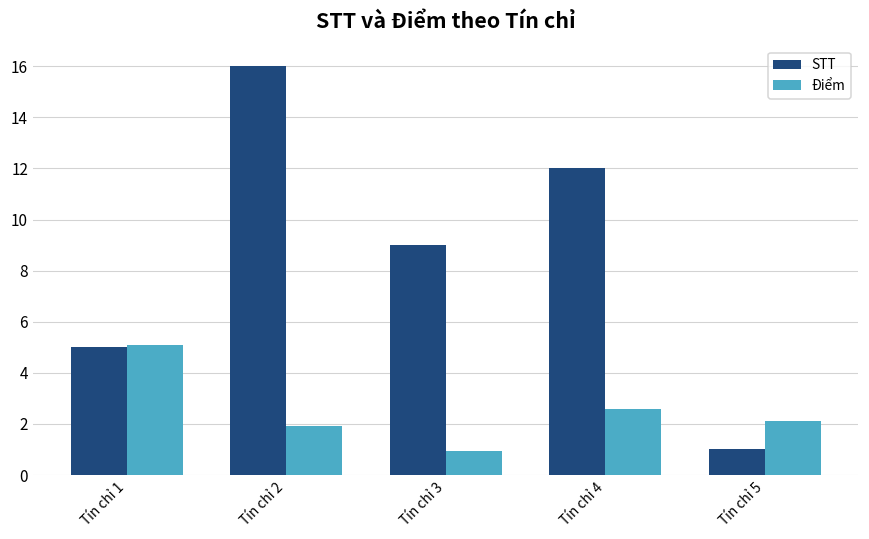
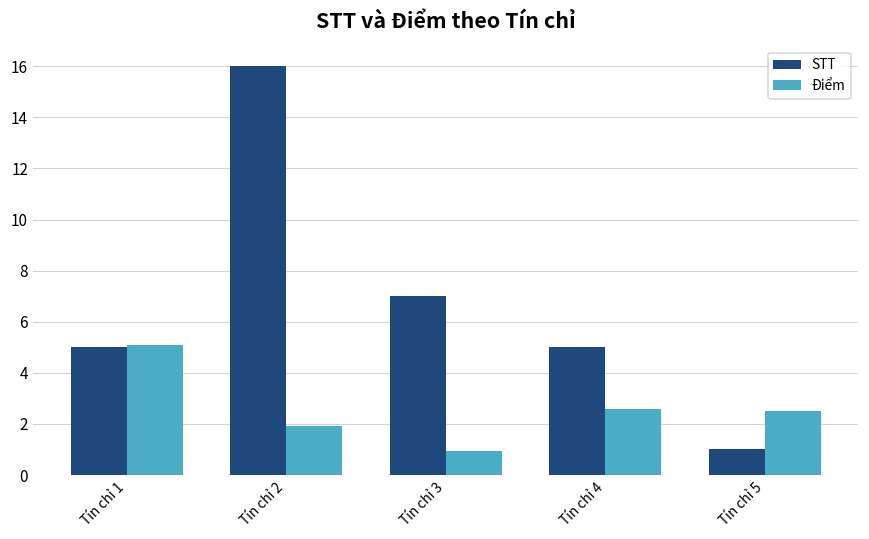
  {
    "STT": {
      "Tín chỉ 1": 5,
      "Tín chỉ 2": 16,
-     "Tín chỉ 3": 9,
-     "Tín chỉ 4": 12,
+     "Tín chỉ 3": 7,
+     "Tín chỉ 4": 5,
      "Tín chỉ 5": 1
    },
    "Điểm": {
      "Tín chỉ 1": 5.1,
      "Tín chỉ 2": 1.9,
      "Tín chỉ 3": 0.9,
      "Tín chỉ 4": 2.6,
-     "Tín chỉ 5": 2.1
+     "Tín chỉ 5": 2.5
    }
  }
